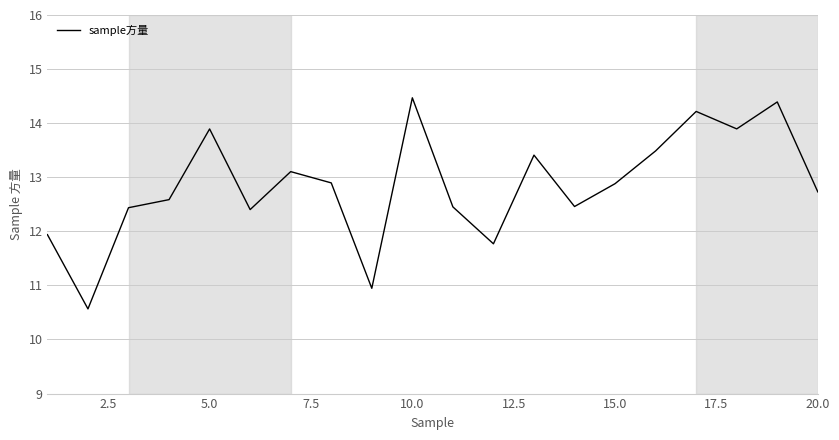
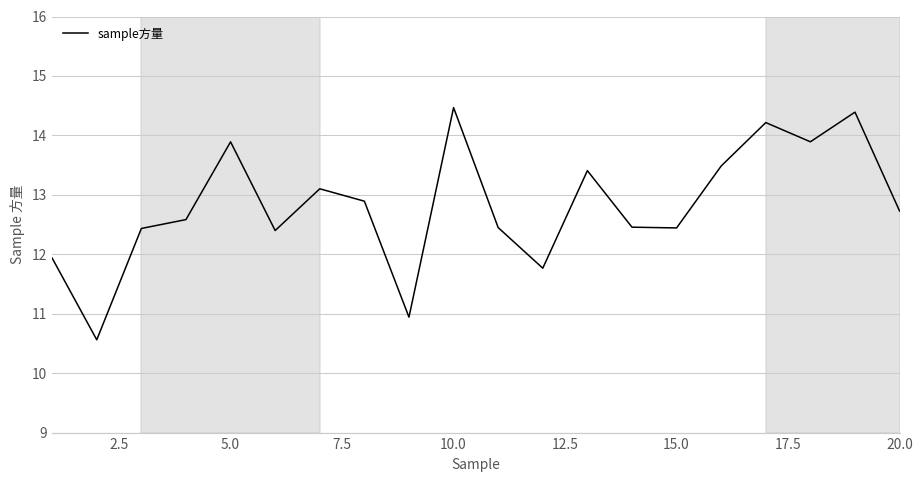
  {
    "5.0": 13.9,
    "10.0": 14.5,
-   "15.0": 12.9,
+   "15.0": 12.4,
    "20.0": 12.7
  }
